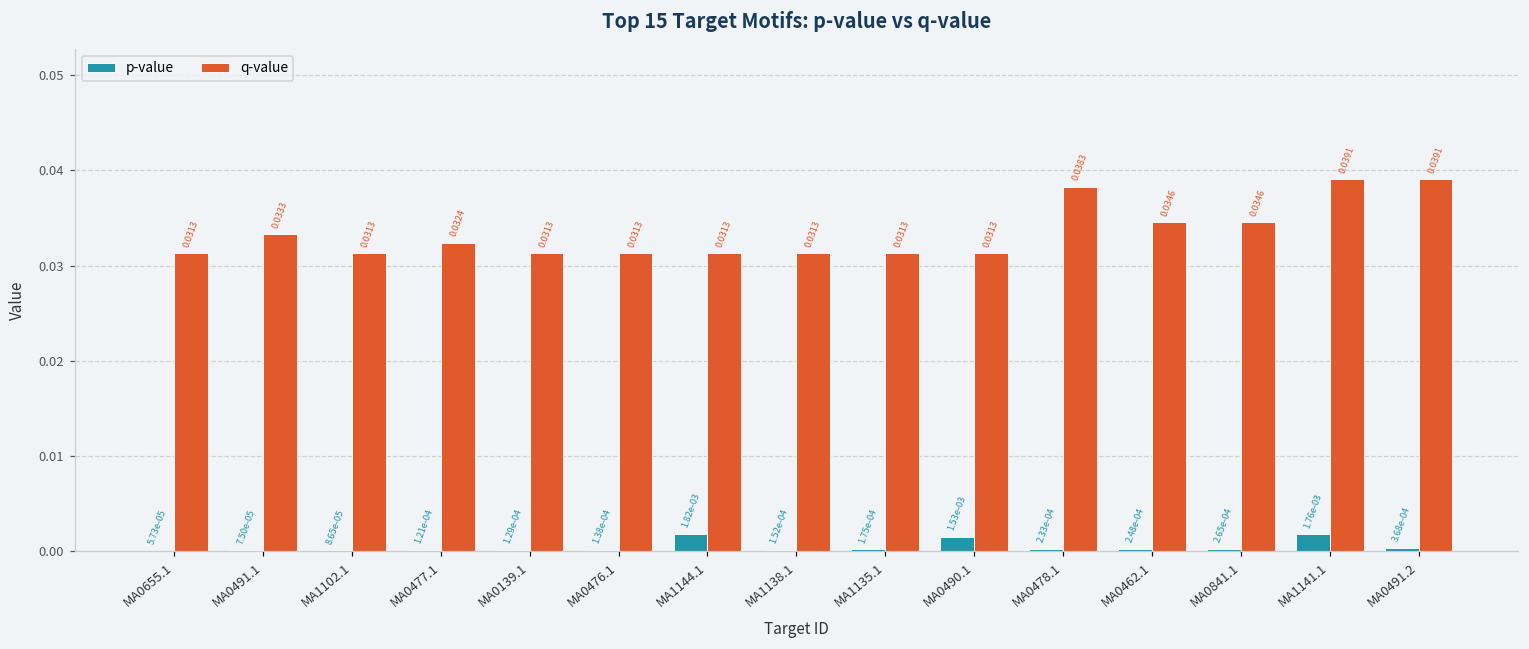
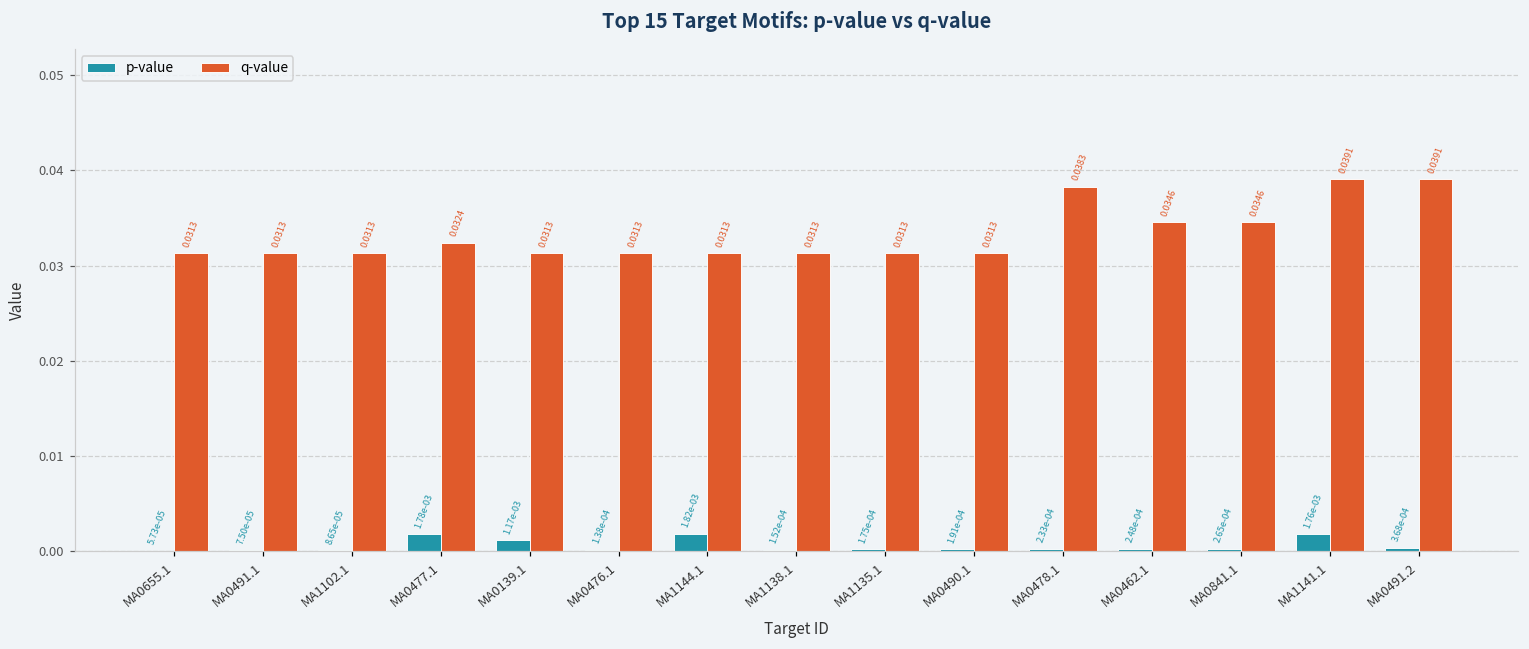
  {
    "p-value": {
      "MA0655.1": "5.73e-05",
      "MA0491.1": "7.50e-05",
      "MA1102.1": "8.65e-05",
-     "MA0477.1": "1.21e-04",
-     "MA0139.1": "1.29e-04",
+     "MA0477.1": "1.78e-03",
+     "MA0139.1": "1.17e-03",
      "MA0476.1": "1.38e-04",
      "MA1144.1": "1.82e-03",
      "MA1138.1": "1.52e-04",
      "MA1135.1": "1.75e-04",
-     "MA0490.1": "1.53e-03",
+     "MA0490.1": "1.91e-04",
      "MA0478.1": "2.33e-04",
      "MA0462.1": "2.48e-04",
      "MA0841.1": "2.65e-04",
      "MA1141.1": "1.76e-03",
      "MA0491.2": "3.68e-04"
    },
    "q-value": {
      "MA0655.1": "0.0313",
-     "MA0491.1": "0.0333",
+     "MA0491.1": "0.0313",
      "MA1102.1": "0.0313",
      "MA0477.1": "0.0324",
      "MA0139.1": "0.0313",
      "MA0476.1": "0.0313",
      "MA1144.1": "0.0313",
      "MA1138.1": "0.0313",
      "MA1135.1": "0.0313",
      "MA0490.1": "0.0313",
      "MA0478.1": "0.0383",
      "MA0462.1": "0.0346",
      "MA0841.1": "0.0346",
      "MA1141.1": "0.0391",
      "MA0491.2": "0.0391"
    }
  }
